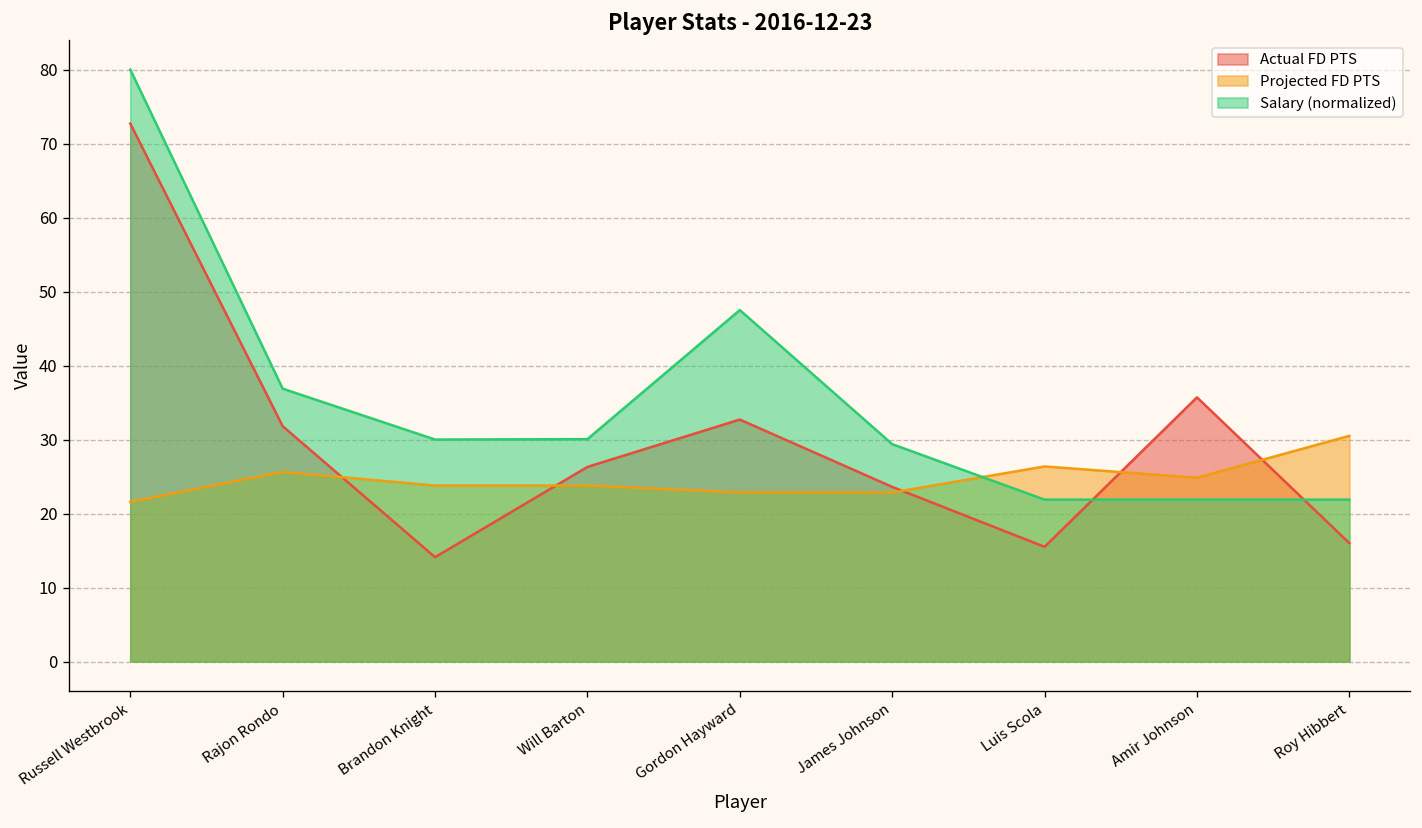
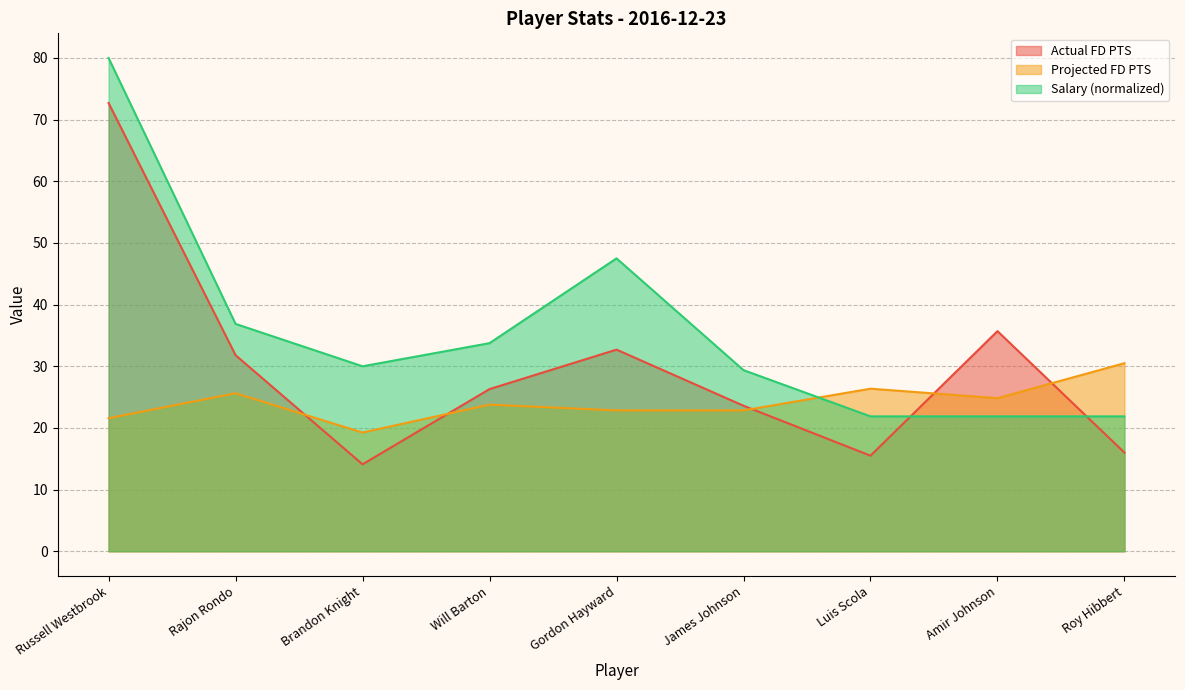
  {
    "Actual FD PTS": {
      "Russell Westbrook": 73,
      "Rajon Rondo": 32,
      "Brandon Knight": 14,
      "Will Barton": 26,
      "Gordon Hayward": 33,
      "James Johnson": 24,
      "Luis Scola": 16,
      "Amir Johnson": 36,
      "Roy Hibbert": 16
    },
    "Projected FD PTS": {
      "Russell Westbrook": 22,
      "Rajon Rondo": 26,
-     "Brandon Knight": 24,
+     "Brandon Knight": 19,
      "Will Barton": 24,
      "Gordon Hayward": 23,
      "James Johnson": 23,
      "Luis Scola": 26,
      "Amir Johnson": 25,
      "Roy Hibbert": 30
    },
    "Salary (normalized)": {
      "Russell Westbrook": 80,
      "Rajon Rondo": 37,
      "Brandon Knight": 30,
-     "Will Barton": 30,
+     "Will Barton": 34,
      "Gordon Hayward": 48,
      "James Johnson": 29,
      "Luis Scola": 22,
      "Amir Johnson": 22,
      "Roy Hibbert": 22
    }
  }
